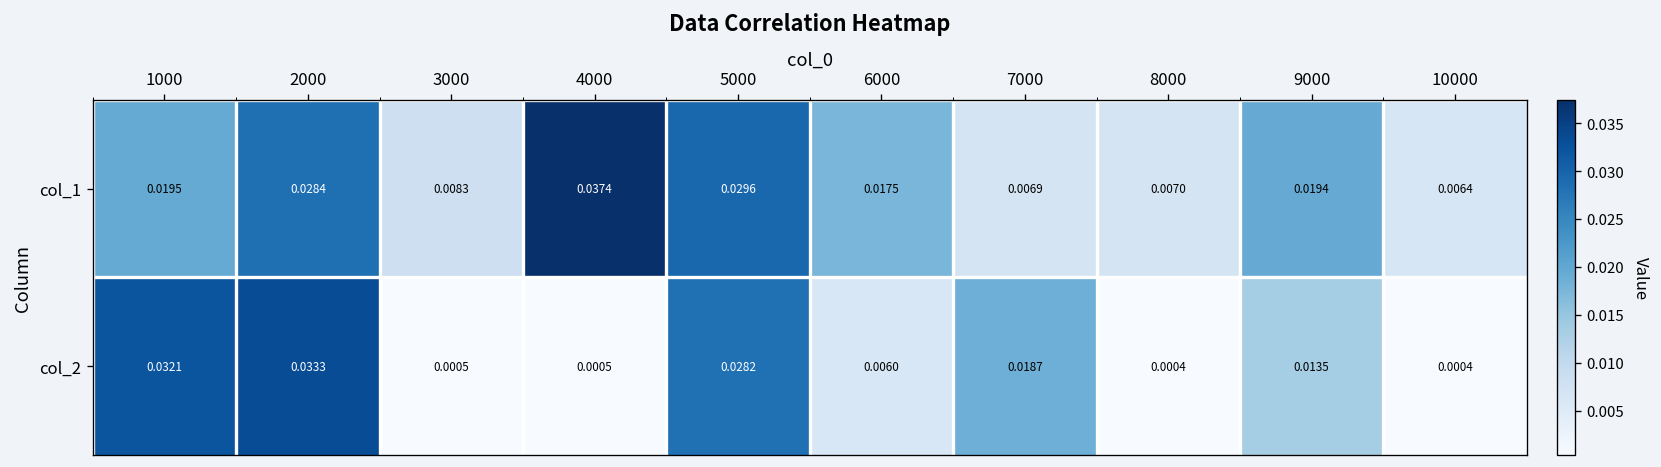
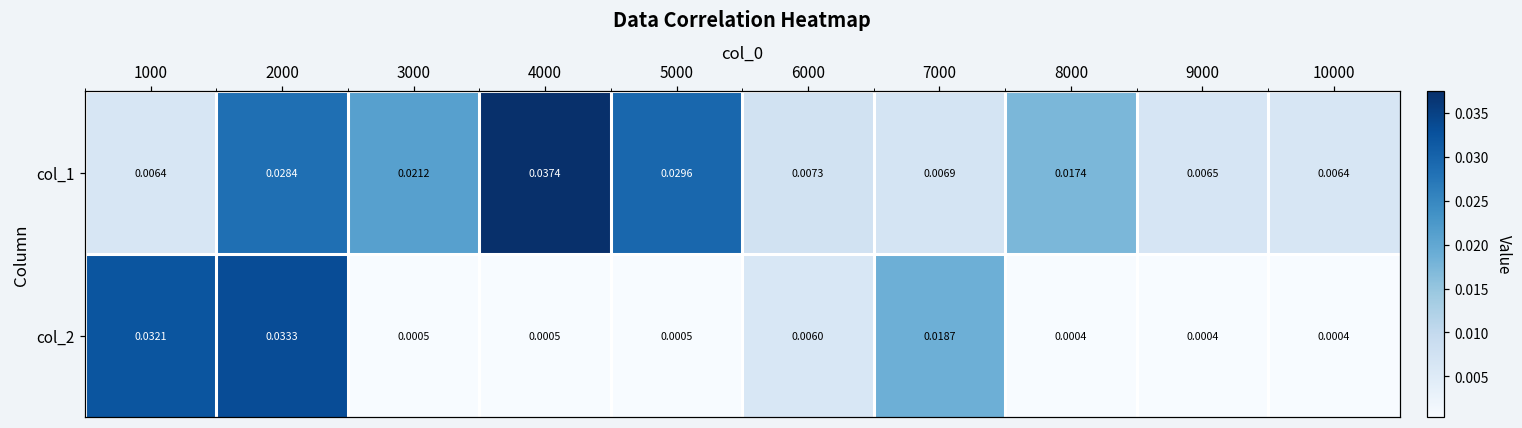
  {
    "col_1": {
-     "1000": 0.0195,
+     "1000": 0.0064,
      "2000": 0.0284,
-     "3000": 0.0083,
+     "3000": 0.0212,
      "4000": 0.0374,
      "5000": 0.0296,
-     "6000": 0.0175,
+     "6000": 0.0073,
      "7000": 0.0069,
-     "8000": 0.0070,
-     "9000": 0.0194,
+     "8000": 0.0174,
+     "9000": 0.0065,
      "10000": 0.0064
    },
    "col_2": {
      "1000": 0.0321,
      "2000": 0.0333,
      "3000": 0.0005,
      "4000": 0.0005,
-     "5000": 0.0282,
+     "5000": 0.0005,
      "6000": 0.0060,
      "7000": 0.0187,
      "8000": 0.0004,
-     "9000": 0.0135,
+     "9000": 0.0004,
      "10000": 0.0004
    }
  }
